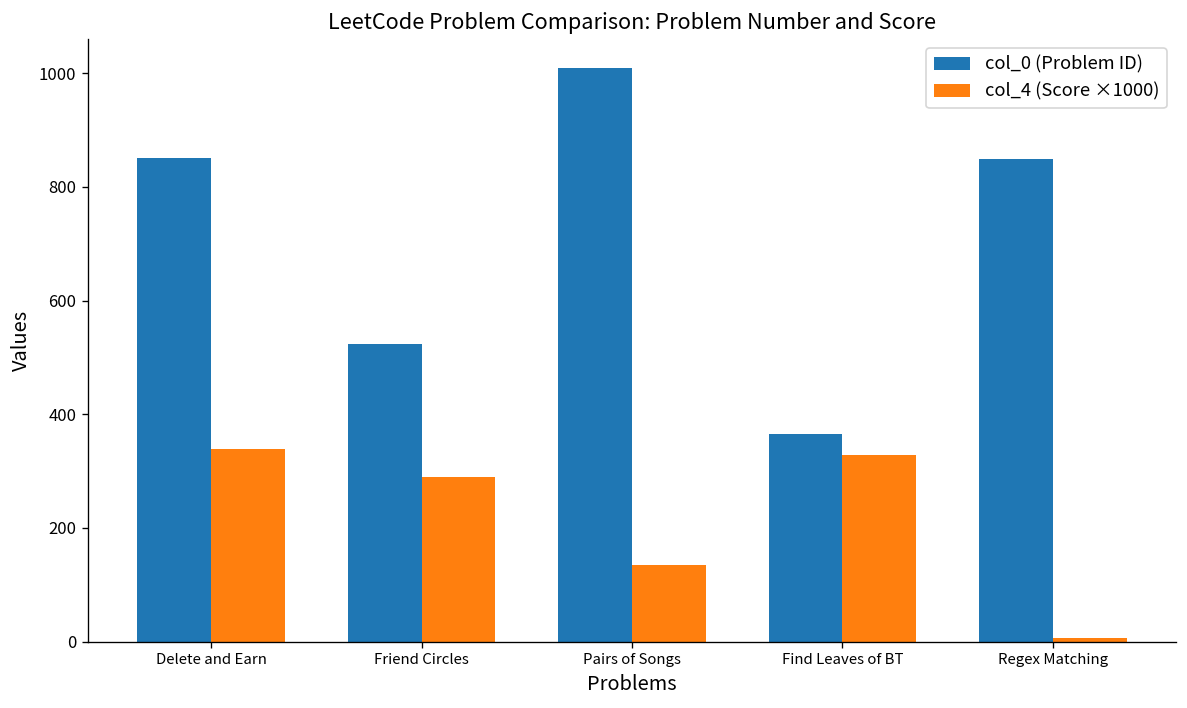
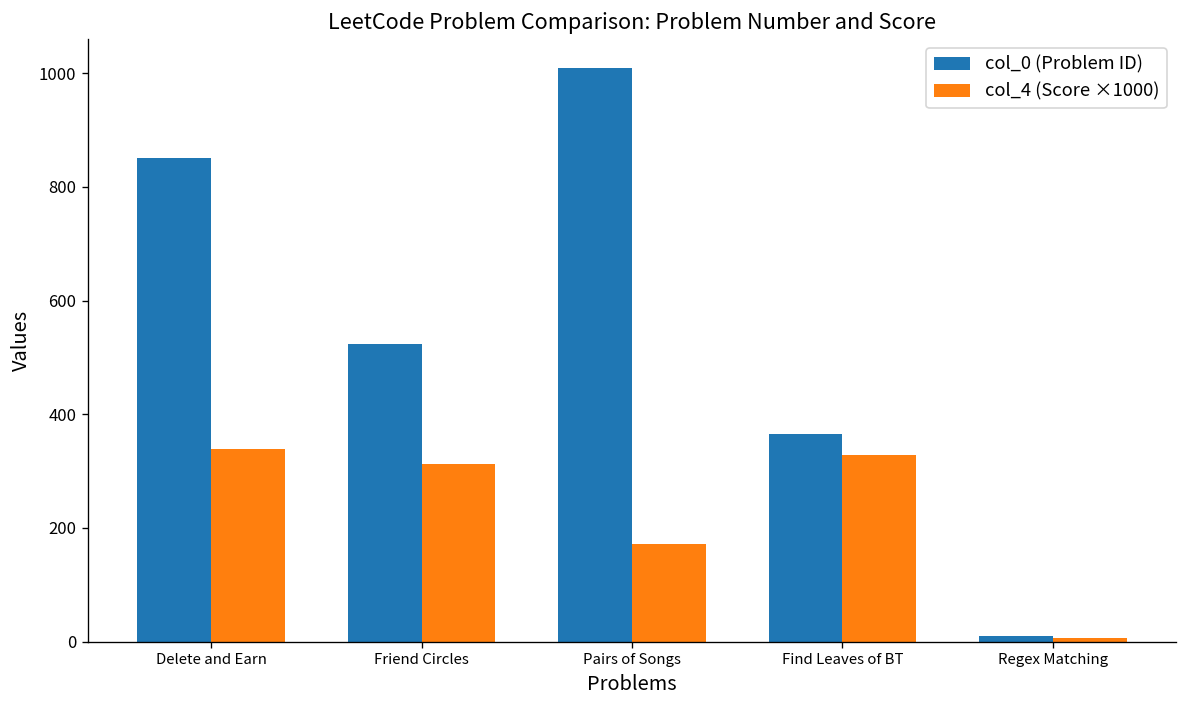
  {
    "col_0 (Problem ID)": {
      "Delete and Earn": 850,
      "Friend Circles": 520,
      "Pairs of Songs": 1010,
      "Find Leaves of BT": 370,
-     "Regex Matching": 850
+     "Regex Matching": 10
    },
    "col_4 (Score ×1000)": {
      "Delete and Earn": 340,
-     "Friend Circles": 290,
-     "Pairs of Songs": 140,
+     "Friend Circles": 310,
+     "Pairs of Songs": 170,
      "Find Leaves of BT": 330,
      "Regex Matching": 10
    }
  }
